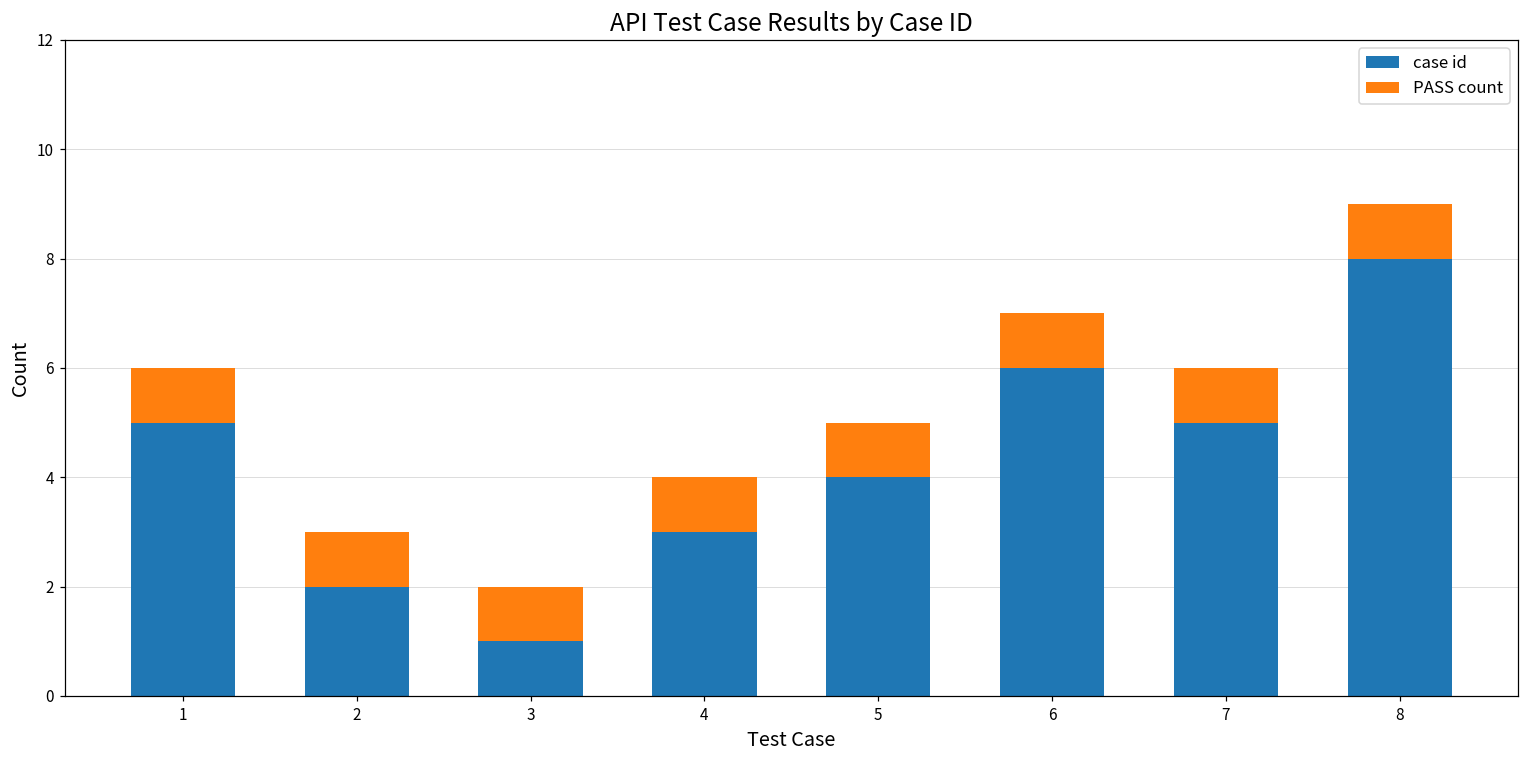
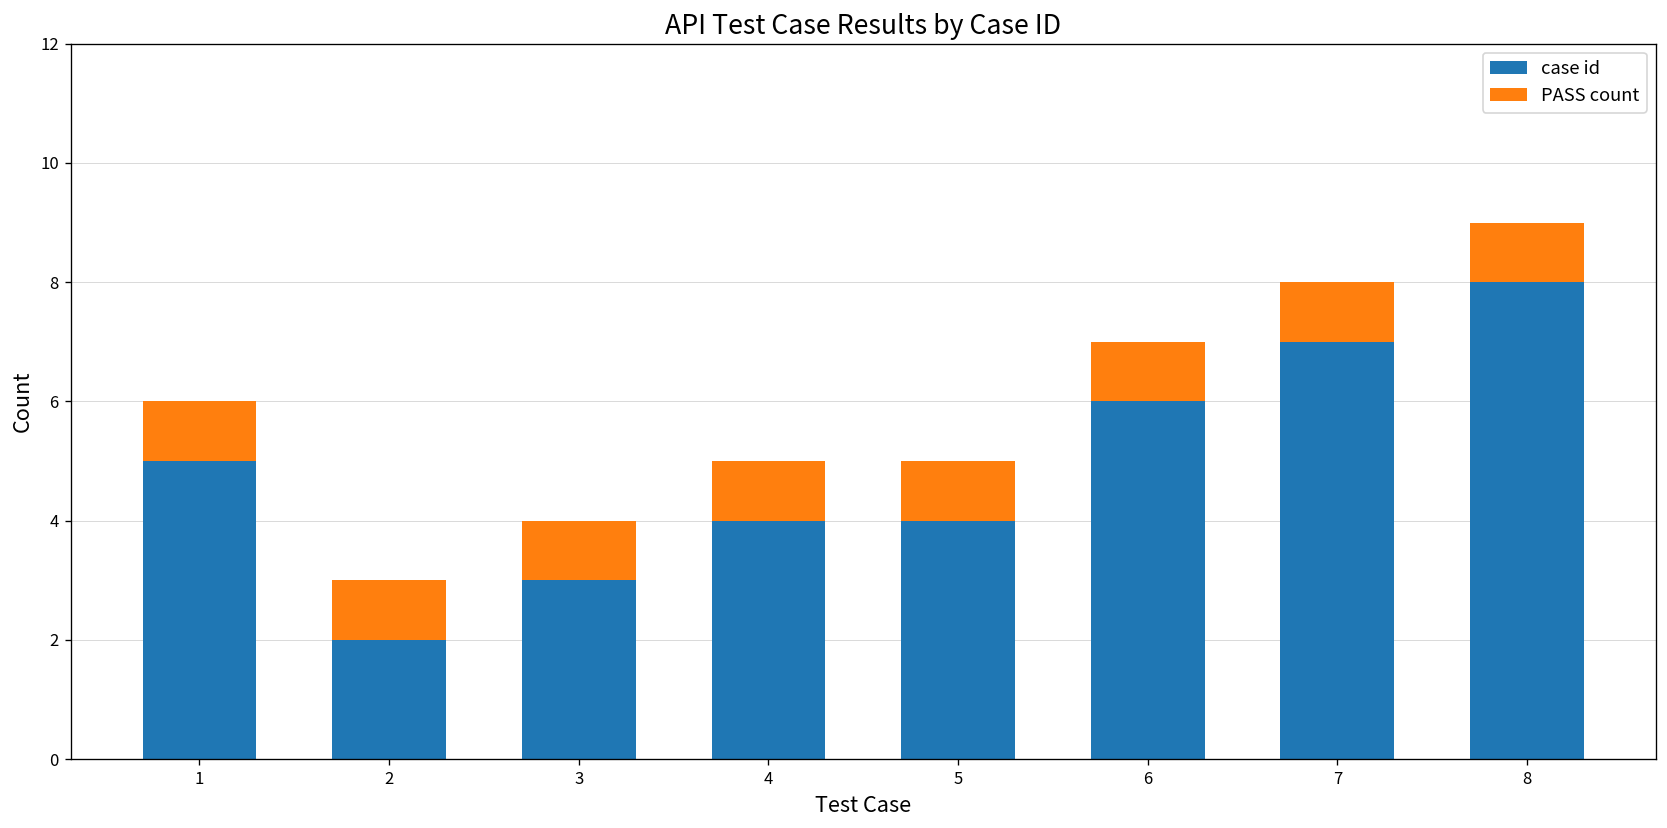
  {
    "case id": {
      "1": 5,
      "2": 2,
-     "3": 1,
-     "4": 3,
+     "3": 3,
+     "4": 4,
      "5": 4,
      "6": 6,
-     "7": 5,
+     "7": 7,
      "8": 8
    },
    "PASS count": {
      "1": 1,
      "2": 1,
      "3": 1,
      "4": 1,
      "5": 1,
      "6": 1,
      "7": 1,
      "8": 1
    }
  }
